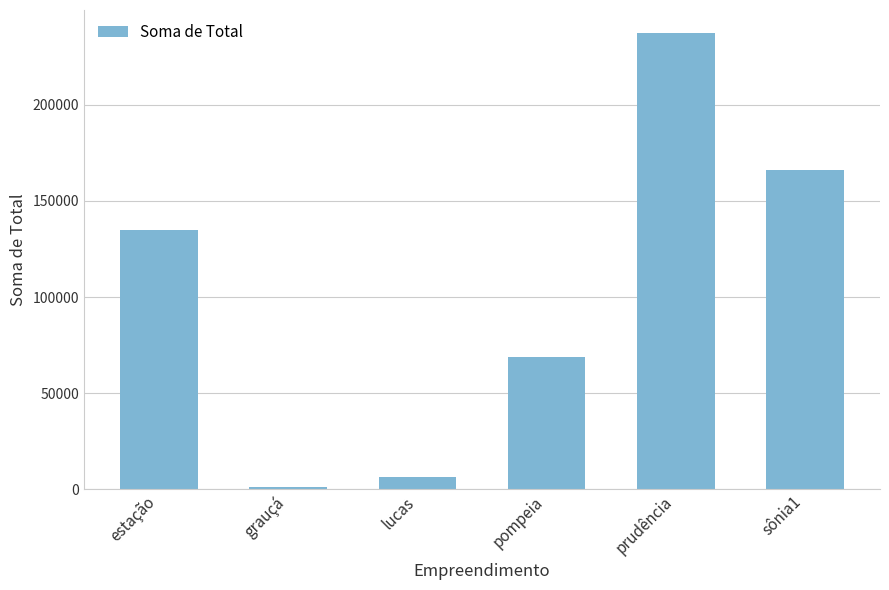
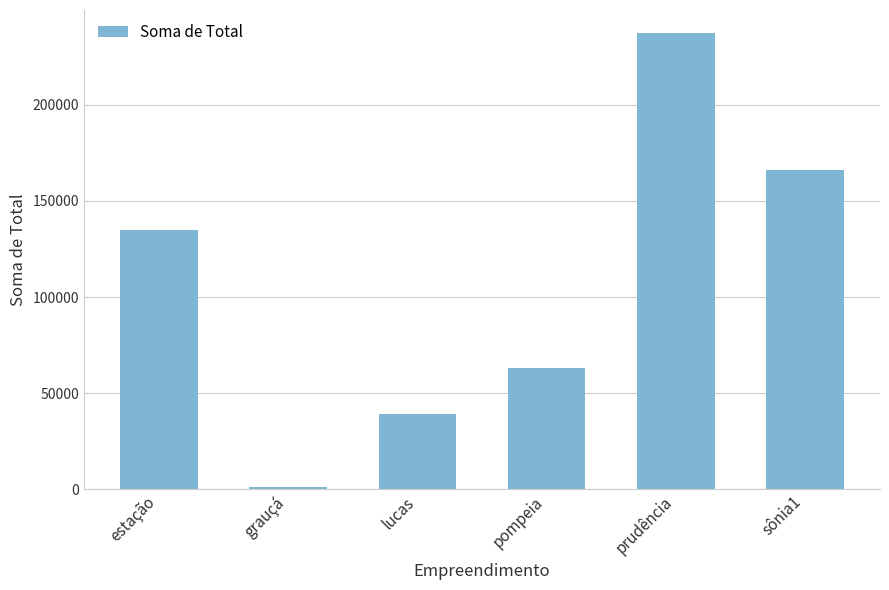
  {
    "estação": 135000,
-   "lucas": 6000,
-   "pompeia": 69000,
+   "lucas": 39000,
+   "pompeia": 63000,
    "prudência": 238000,
    "sônia1": 166000
  }
